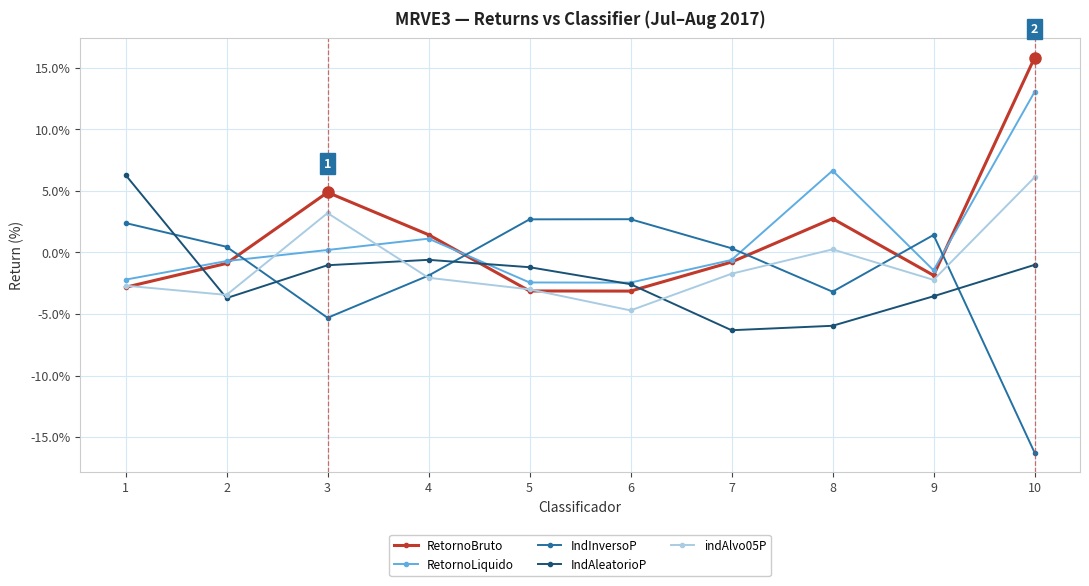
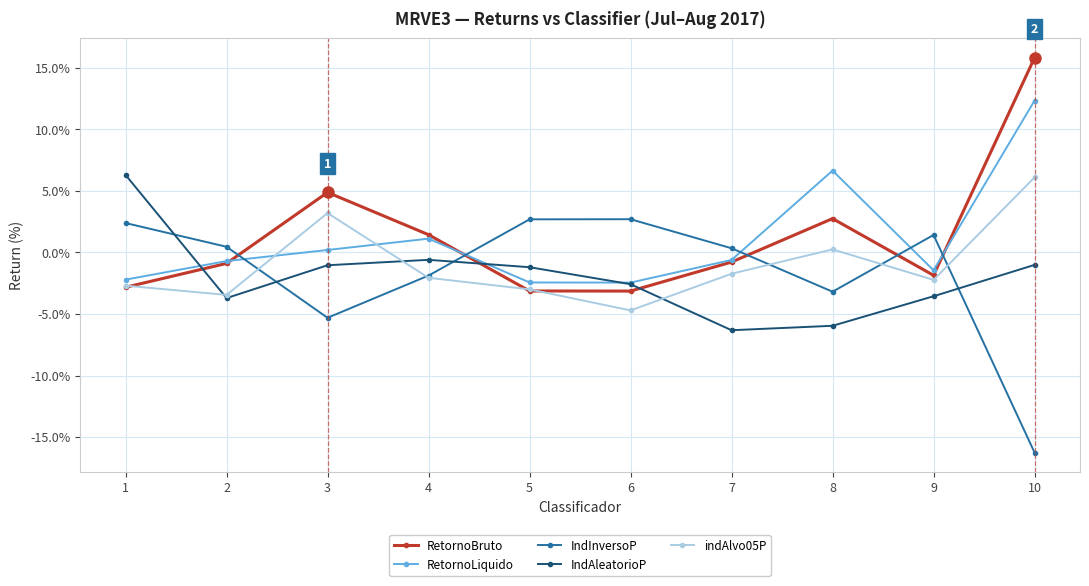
  {
    "RetornoLiquido": {
      "1": "-2.2%",
      "3": "0.2%",
      "4": "1.1%",
      "5": "-2.4%",
      "8": "6.7%",
      "9": "-1.5%",
-     "10": "13.0%"
+     "10": "12.3%"
    },
    "indAlvo05P": {
      "2": "-3.5%",
      "3": "3.2%",
      "6": "-4.7%",
      "7": "-1.7%",
      "8": "0.3%",
      "9": "-2.2%",
      "10": "6.1%"
    }
  }
